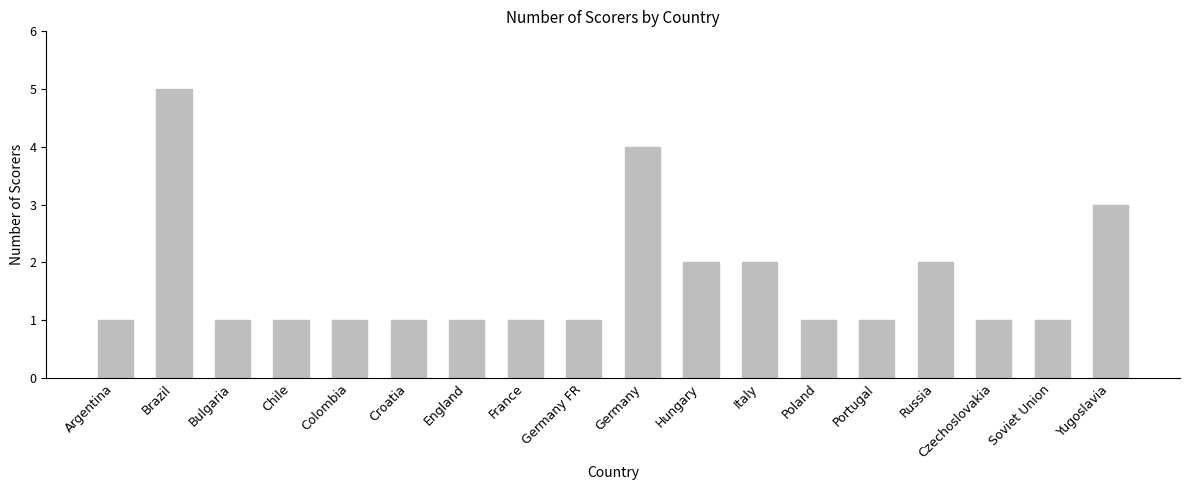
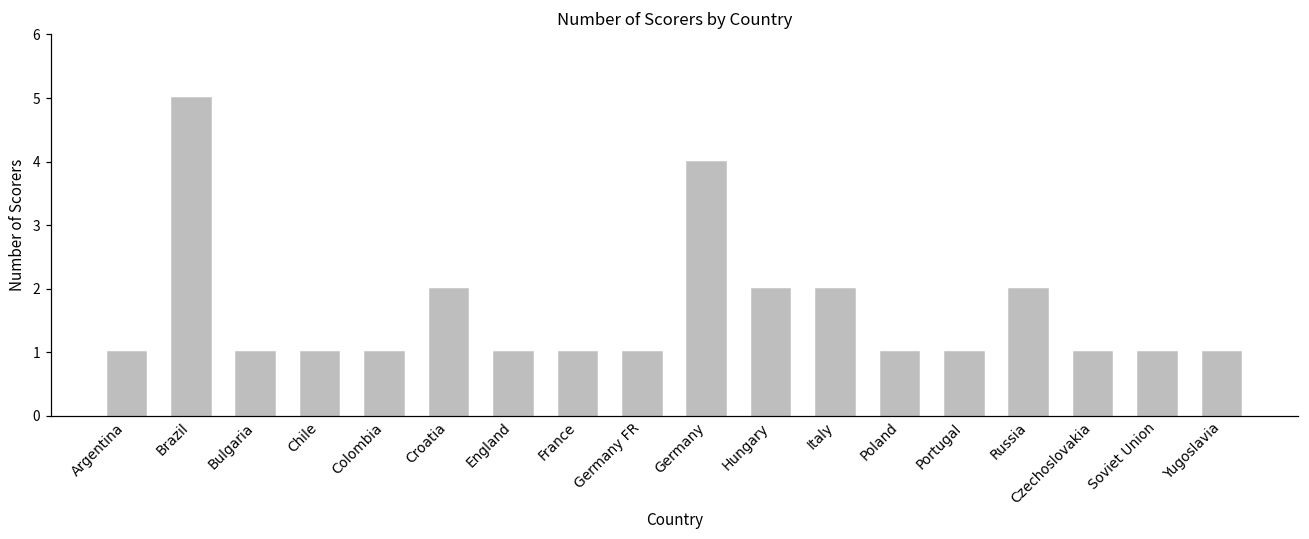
  {
    "Argentina": 1,
    "Brazil": 5,
    "Bulgaria": 1,
    "Chile": 1,
    "Colombia": 1,
-   "Croatia": 1,
+   "Croatia": 2,
    "England": 1,
    "France": 1,
    "Germany FR": 1,
    "Germany": 4,
    "Hungary": 2,
    "Italy": 2,
    "Poland": 1,
    "Portugal": 1,
    "Russia": 2,
    "Czechoslovakia": 1,
    "Soviet Union": 1,
-   "Yugoslavia": 3
+   "Yugoslavia": 1
  }
